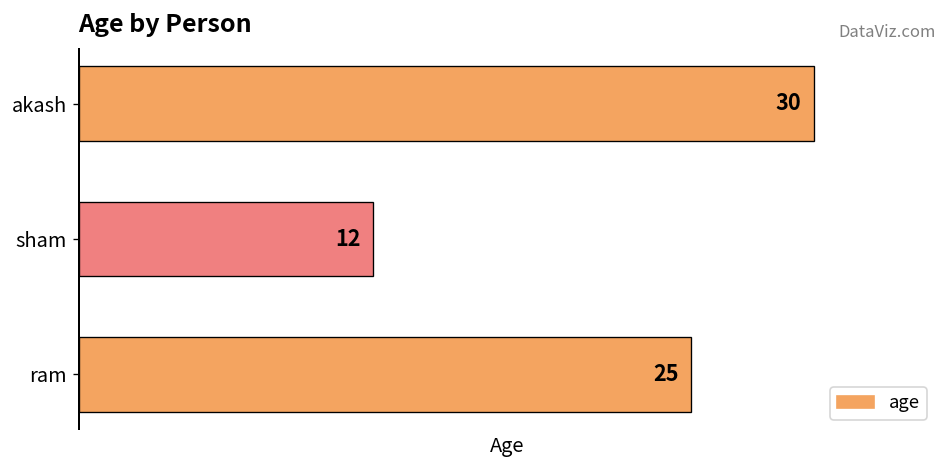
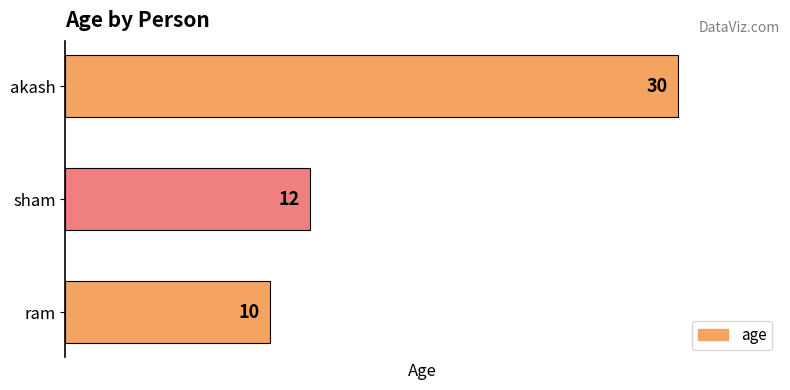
  {
    "akash": 30,
    "sham": 12,
-   "ram": 25
+   "ram": 10
  }
